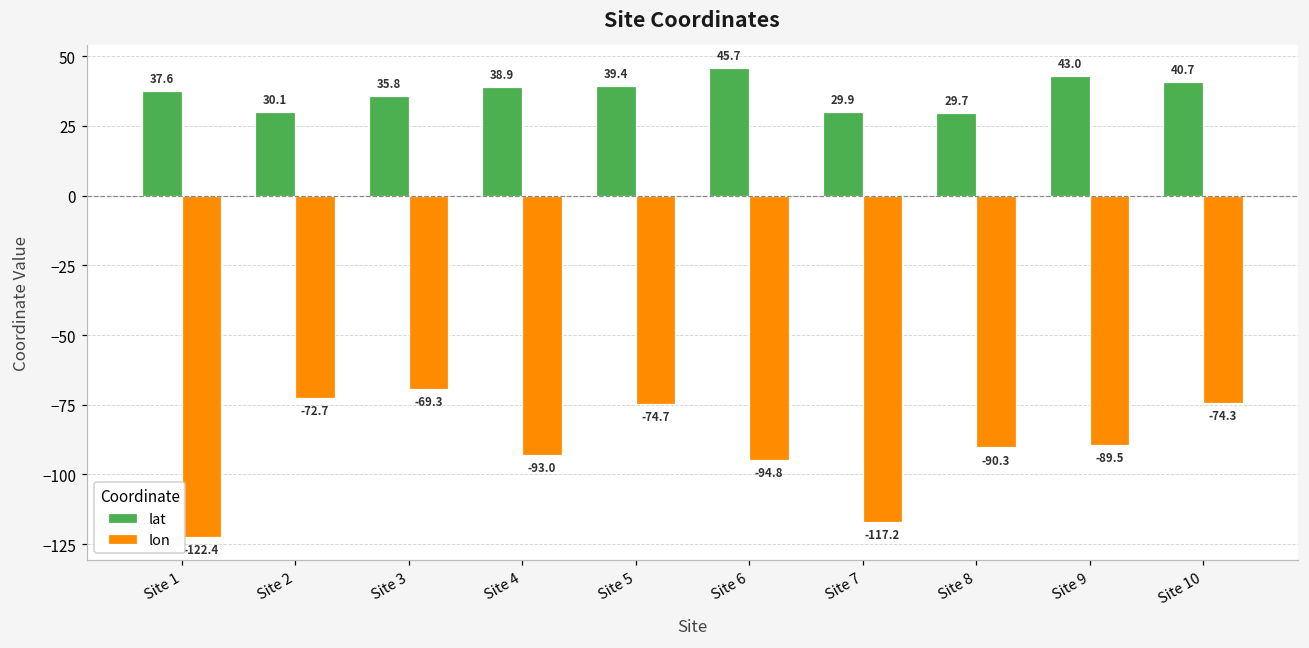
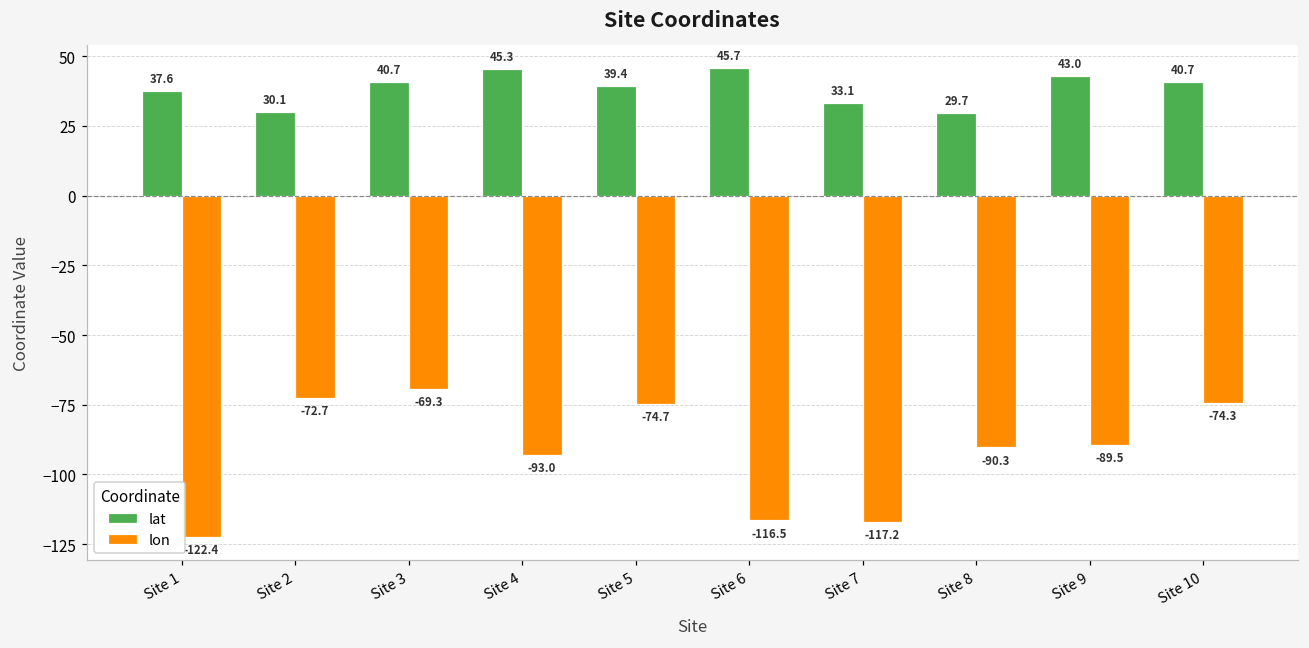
  {
    "lat": {
      "Site 1": 37.6,
      "Site 2": 30.1,
-     "Site 3": 35.8,
-     "Site 4": 38.9,
+     "Site 3": 40.7,
+     "Site 4": 45.3,
      "Site 5": 39.4,
      "Site 6": 45.7,
-     "Site 7": 29.9,
+     "Site 7": 33.1,
      "Site 8": 29.7,
      "Site 9": 43.0,
      "Site 10": 40.7
    },
    "lon": {
      "Site 2": -72.7,
      "Site 3": -69.3,
      "Site 4": -93.0,
      "Site 5": -74.7,
-     "Site 6": -94.8,
+     "Site 6": -116.5,
      "Site 7": -117.2,
      "Site 8": -90.3,
      "Site 9": -89.5,
      "Site 10": -74.3
    }
  }
